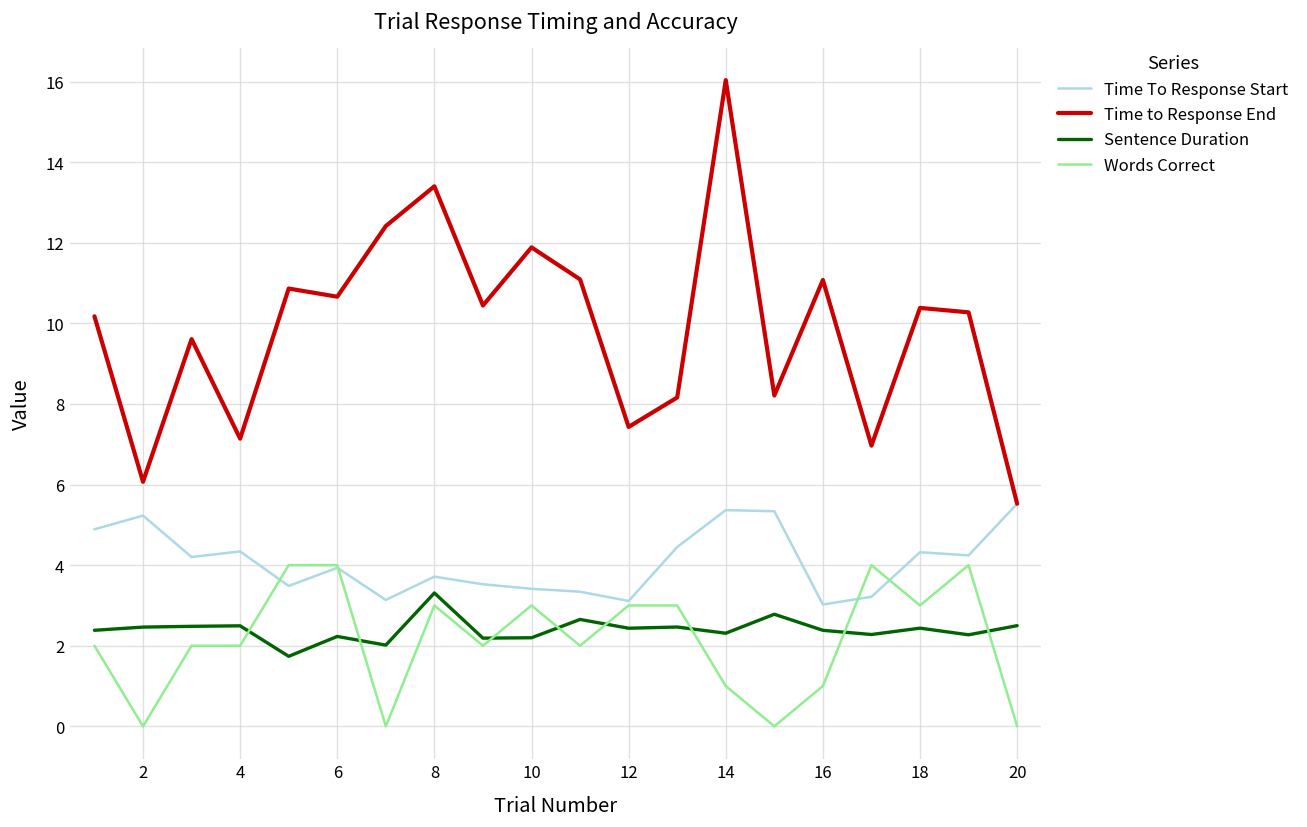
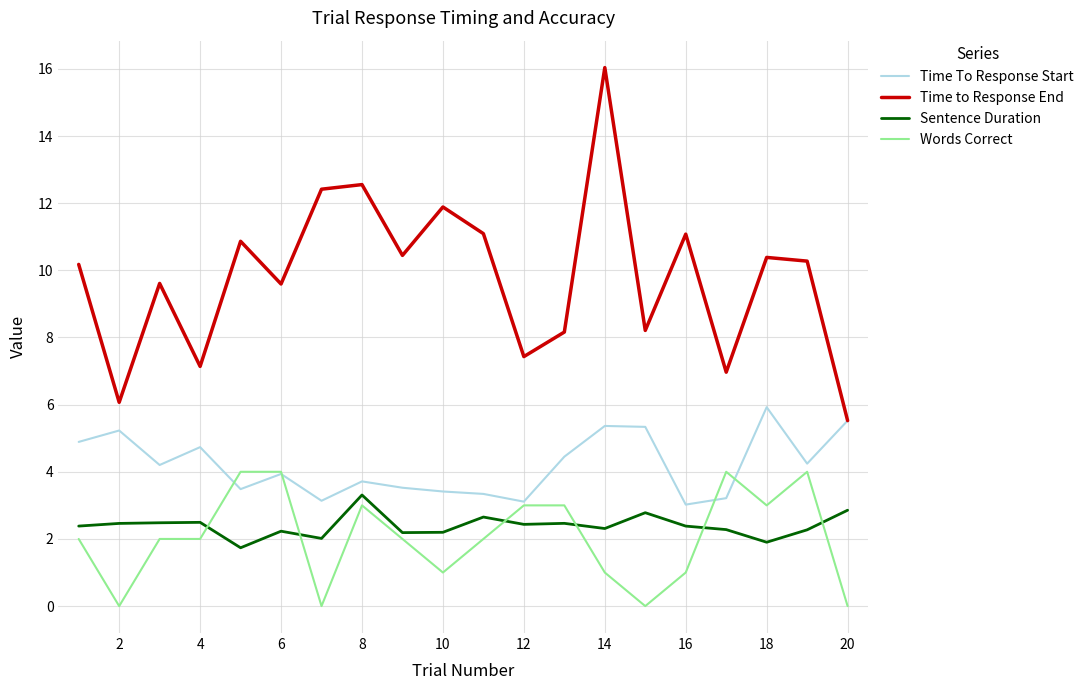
  {
    "Time To Response Start": {
      "2": 5.2,
-     "4": 4.3,
+     "4": 4.7,
      "8": 3.7,
      "10": 3.4,
      "12": 3.1,
      "14": 5.4,
      "16": 3.0,
-     "18": 4.3
+     "18": 5.9
    },
    "Time to Response End": {
      "2": 6.1,
      "4": 7.1,
-     "6": 10.7,
-     "8": 13.4,
+     "6": 9.6,
+     "8": 12.6,
      "10": 11.9,
      "12": 7.4,
      "14": 16.0,
      "16": 11.1,
      "18": 10.4
    },
    "Sentence Duration": {
      "2": 2.5,
      "4": 2.5,
      "6": 2.2,
      "8": 3.3,
      "10": 2.2,
      "12": 2.4,
      "14": 2.3,
      "16": 2.4,
-     "18": 2.4,
-     "20": 2.5
+     "18": 1.9,
+     "20": 2.9
    },
    "Words Correct": {
      "2": 0,
      "4": 2,
      "8": 3,
-     "10": 3,
+     "10": 1,
      "12": 3,
      "14": 1,
      "16": 1,
      "18": 3,
      "20": 0
    }
  }
